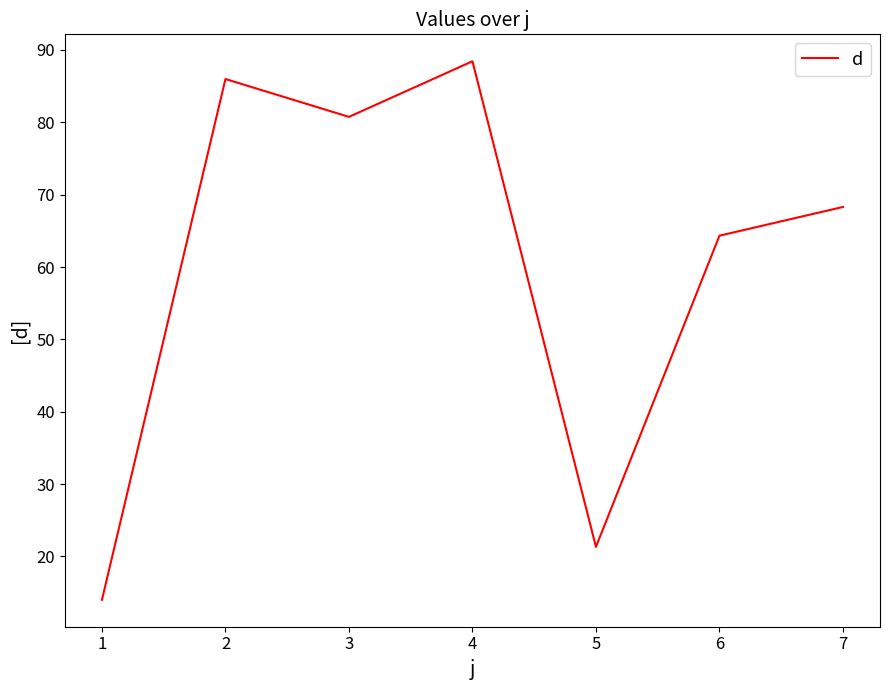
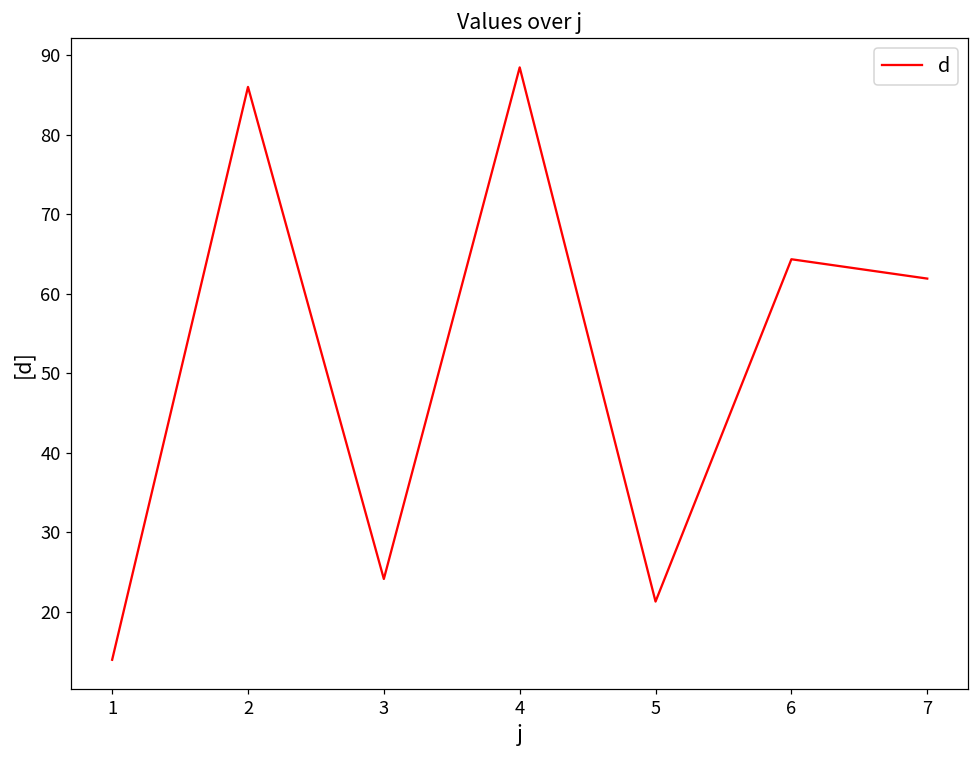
  {
    "1": 14,
    "2": 86,
-   "3": 81,
+   "3": 24,
    "4": 88,
    "5": 21,
    "6": 64,
-   "7": 68
+   "7": 62
  }
